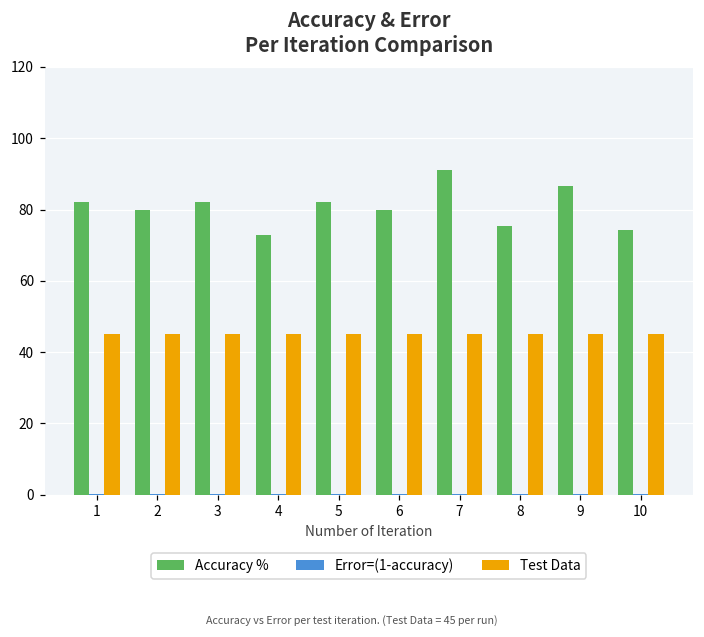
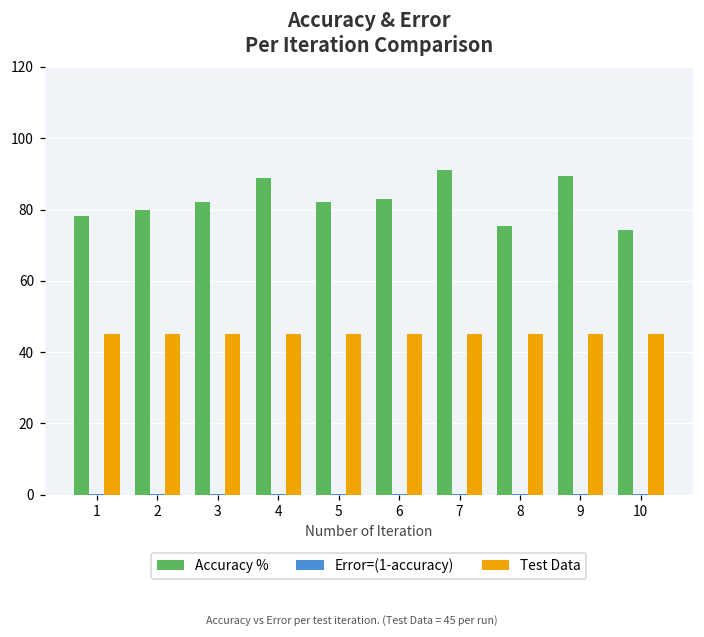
  {
    "Accuracy %": {
-     "1": 82,
+     "1": 78,
      "2": 80,
      "3": 82,
-     "4": 73,
+     "4": 89,
      "5": 82,
-     "6": 80,
+     "6": 83,
      "7": 91,
      "8": 75,
-     "9": 87,
+     "9": 89,
      "10": 74
    },
    "Test Data": {
      "1": 45,
      "2": 45,
      "3": 45,
      "4": 45,
      "5": 45,
      "6": 45,
      "7": 45,
      "8": 45,
      "9": 45,
      "10": 45
    }
  }
